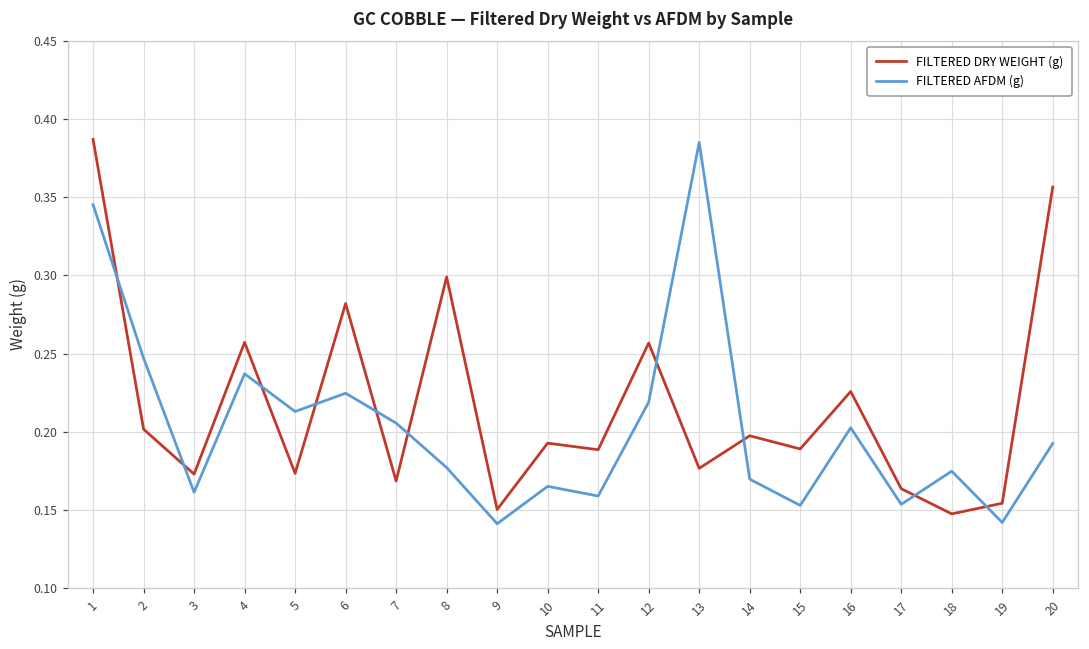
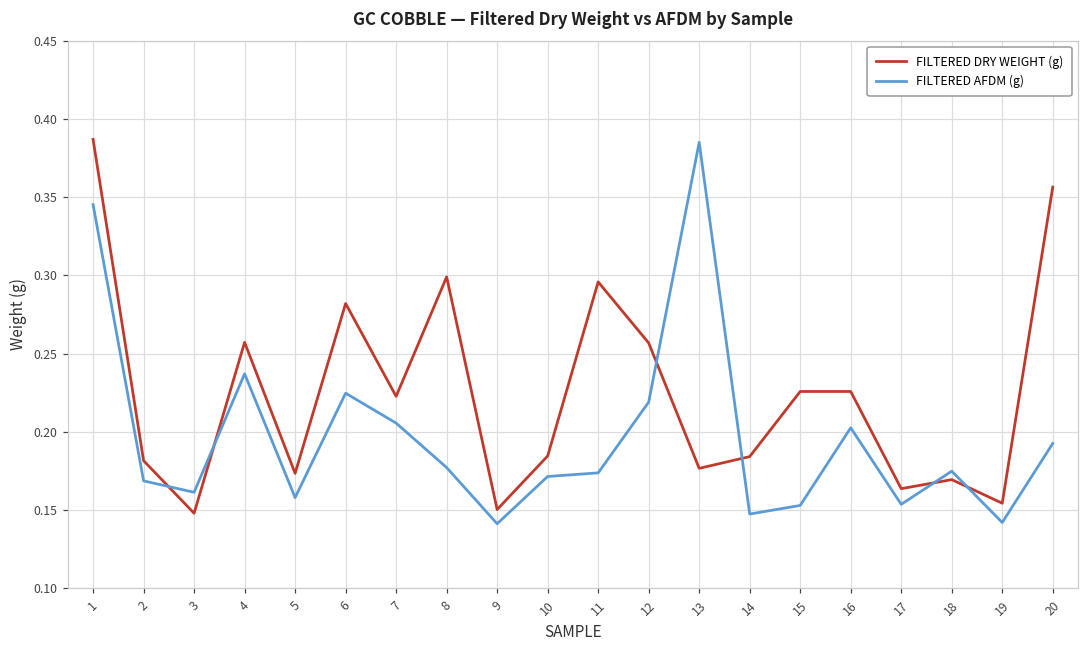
  {
    "FILTERED DRY WEIGHT (g)": {
      "1": 0.387,
-     "2": 0.202,
-     "3": 0.173,
+     "2": 0.182,
+     "3": 0.148,
      "4": 0.257,
      "5": 0.174,
      "6": 0.282,
-     "7": 0.169,
+     "7": 0.223,
      "8": 0.299,
      "9": 0.150,
-     "10": 0.193,
-     "11": 0.189,
+     "10": 0.185,
+     "11": 0.296,
      "12": 0.257,
      "13": 0.177,
-     "14": 0.198,
-     "15": 0.189,
+     "14": 0.184,
+     "15": 0.226,
      "16": 0.226,
      "17": 0.164,
-     "18": 0.148,
+     "18": 0.170,
      "19": 0.154,
      "20": 0.356
    },
    "FILTERED AFDM (g)": {
      "1": 0.345,
-     "2": 0.247,
+     "2": 0.169,
      "3": 0.161,
      "4": 0.237,
-     "5": 0.213,
+     "5": 0.158,
      "6": 0.225,
      "7": 0.206,
      "8": 0.177,
      "9": 0.141,
-     "10": 0.165,
-     "11": 0.159,
+     "10": 0.172,
+     "11": 0.174,
      "12": 0.219,
      "13": 0.385,
-     "14": 0.170,
+     "14": 0.148,
      "15": 0.153,
      "16": 0.203,
      "17": 0.154,
      "18": 0.175,
      "19": 0.142,
      "20": 0.193
    }
  }
